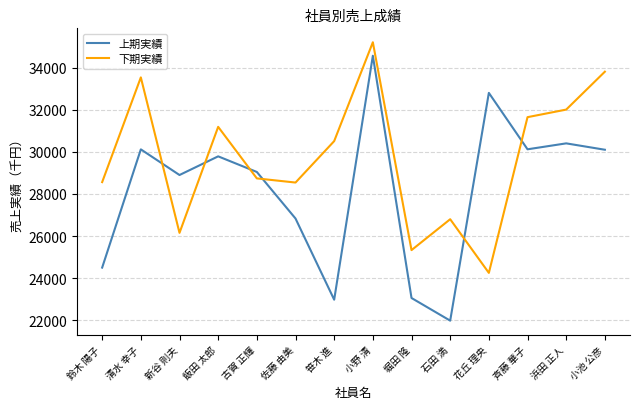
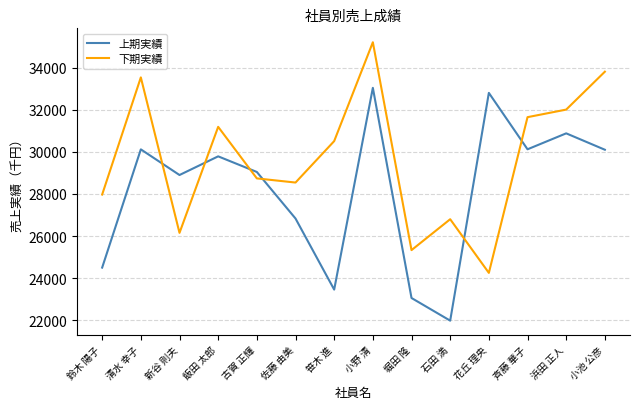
  {
    "上期実績": {
      "鈴木 陽子": 24500,
      "清水 幸子": 30100,
      "新谷 則夫": 28900,
      "飯田 太郎": 29800,
      "古賀 正輝": 29000,
      "佐藤 由美": 26800,
-     "笹木 進": 23000,
-     "小野 清": 34600,
+     "笹木 進": 23500,
+     "小野 清": 33000,
      "堀田 隆": 23100,
      "石田 満": 22000,
      "花丘 理央": 32800,
      "斉藤 華子": 30100,
-     "浜田 正人": 30400,
+     "浜田 正人": 30900,
      "小池 公彦": 30100
    },
    "下期実績": {
-     "鈴木 陽子": 28600,
+     "鈴木 陽子": 28000,
      "清水 幸子": 33500,
      "新谷 則夫": 26200,
      "飯田 太郎": 31200,
      "古賀 正輝": 28700,
      "佐藤 由美": 28500,
      "笹木 進": 30500,
      "小野 清": 35200,
      "堀田 隆": 25300,
      "石田 満": 26800,
      "花丘 理央": 24300,
      "斉藤 華子": 31700,
      "浜田 正人": 32000,
      "小池 公彦": 33800
    }
  }
